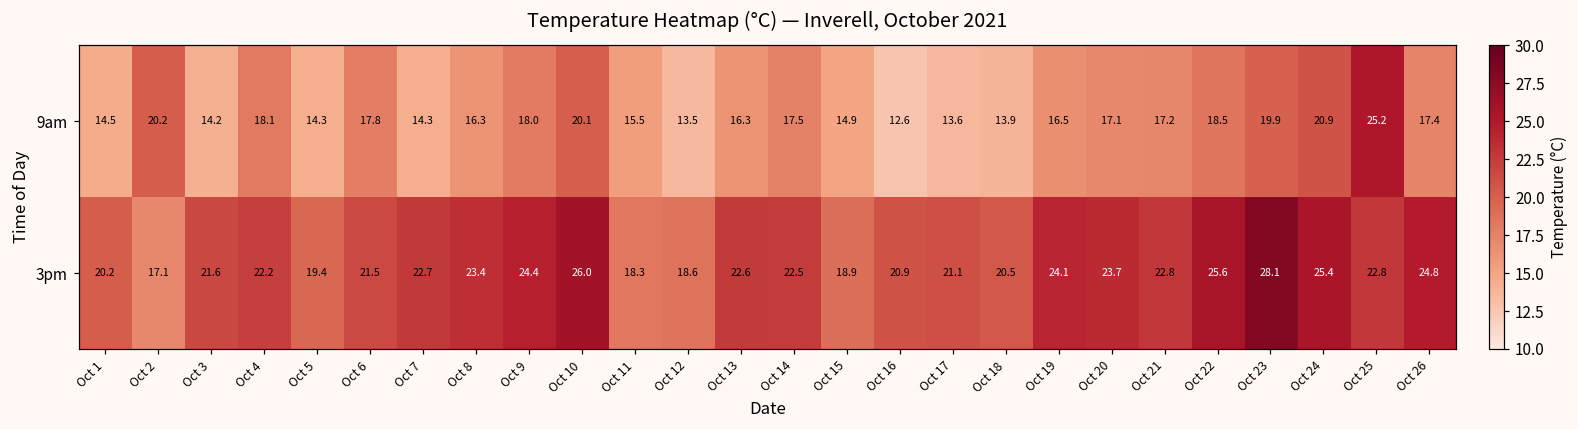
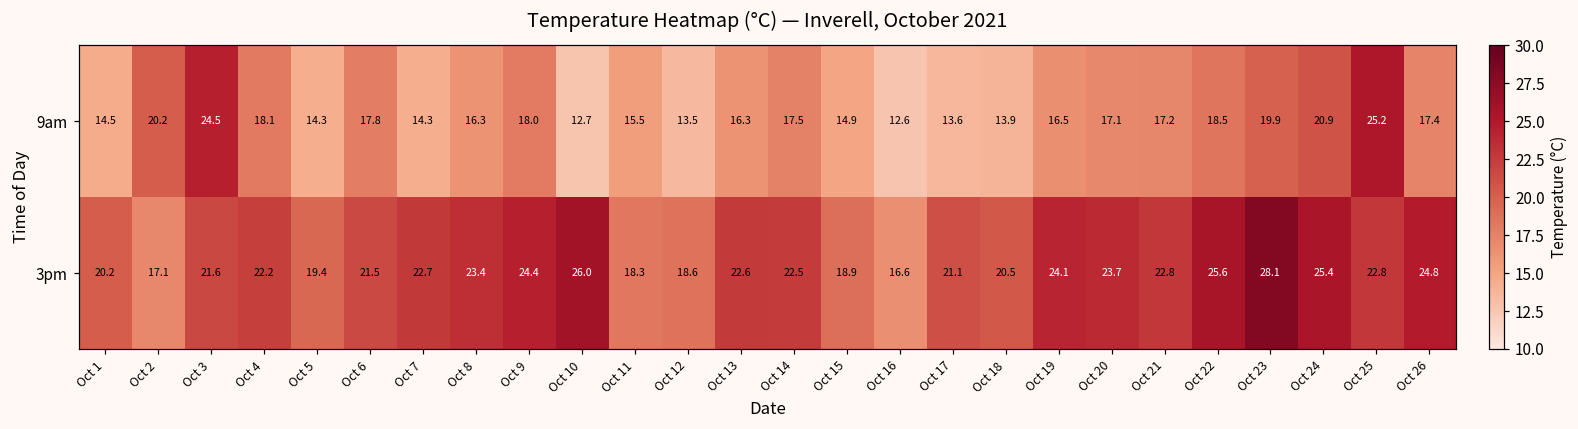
  {
    "9am": {
      "Oct 1": 14.5,
      "Oct 2": 20.2,
-     "Oct 3": 14.2,
+     "Oct 3": 24.5,
      "Oct 4": 18.1,
      "Oct 5": 14.3,
      "Oct 6": 17.8,
      "Oct 7": 14.3,
      "Oct 8": 16.3,
      "Oct 9": 18.0,
-     "Oct 10": 20.1,
+     "Oct 10": 12.7,
      "Oct 11": 15.5,
      "Oct 12": 13.5,
      "Oct 13": 16.3,
      "Oct 14": 17.5,
      "Oct 15": 14.9,
      "Oct 16": 12.6,
      "Oct 17": 13.6,
      "Oct 18": 13.9,
      "Oct 19": 16.5,
      "Oct 20": 17.1,
      "Oct 21": 17.2,
      "Oct 22": 18.5,
      "Oct 23": 19.9,
      "Oct 24": 20.9,
      "Oct 25": 25.2,
      "Oct 26": 17.4
    },
    "3pm": {
      "Oct 1": 20.2,
      "Oct 2": 17.1,
      "Oct 3": 21.6,
      "Oct 4": 22.2,
      "Oct 5": 19.4,
      "Oct 6": 21.5,
      "Oct 7": 22.7,
      "Oct 8": 23.4,
      "Oct 9": 24.4,
      "Oct 10": 26.0,
      "Oct 11": 18.3,
      "Oct 12": 18.6,
      "Oct 13": 22.6,
      "Oct 14": 22.5,
      "Oct 15": 18.9,
-     "Oct 16": 20.9,
+     "Oct 16": 16.6,
      "Oct 17": 21.1,
      "Oct 18": 20.5,
      "Oct 19": 24.1,
      "Oct 20": 23.7,
      "Oct 21": 22.8,
      "Oct 22": 25.6,
      "Oct 23": 28.1,
      "Oct 24": 25.4,
      "Oct 25": 22.8,
      "Oct 26": 24.8
    }
  }
